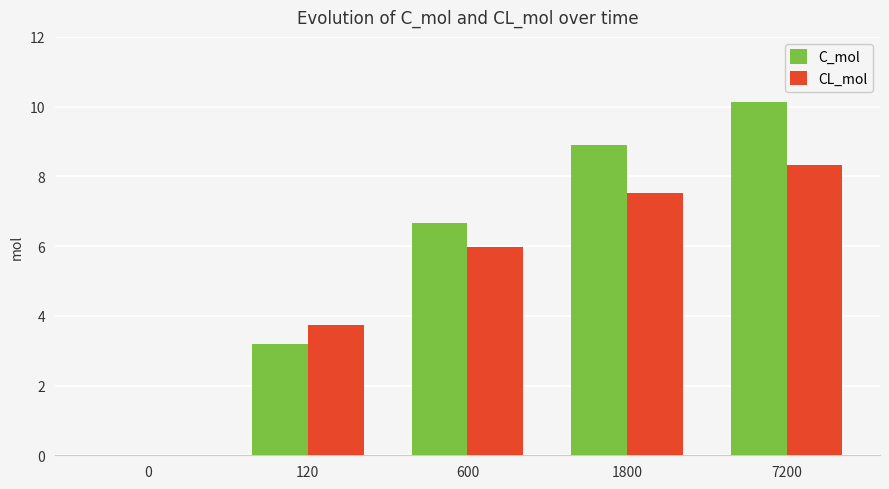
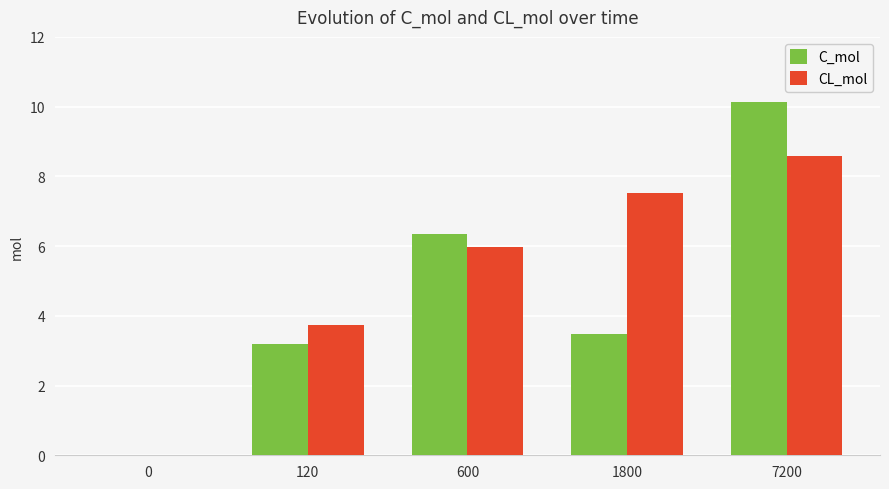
  {
    "C_mol": {
      "0": 0.0,
      "120": 3.2,
-     "600": 6.7,
-     "1800": 8.9,
+     "600": 6.4,
+     "1800": 3.5,
      "7200": 10.1
    },
    "CL_mol": {
      "0": 0.0,
      "120": 3.7,
      "600": 6.0,
      "1800": 7.5,
-     "7200": 8.3
+     "7200": 8.6
    }
  }
